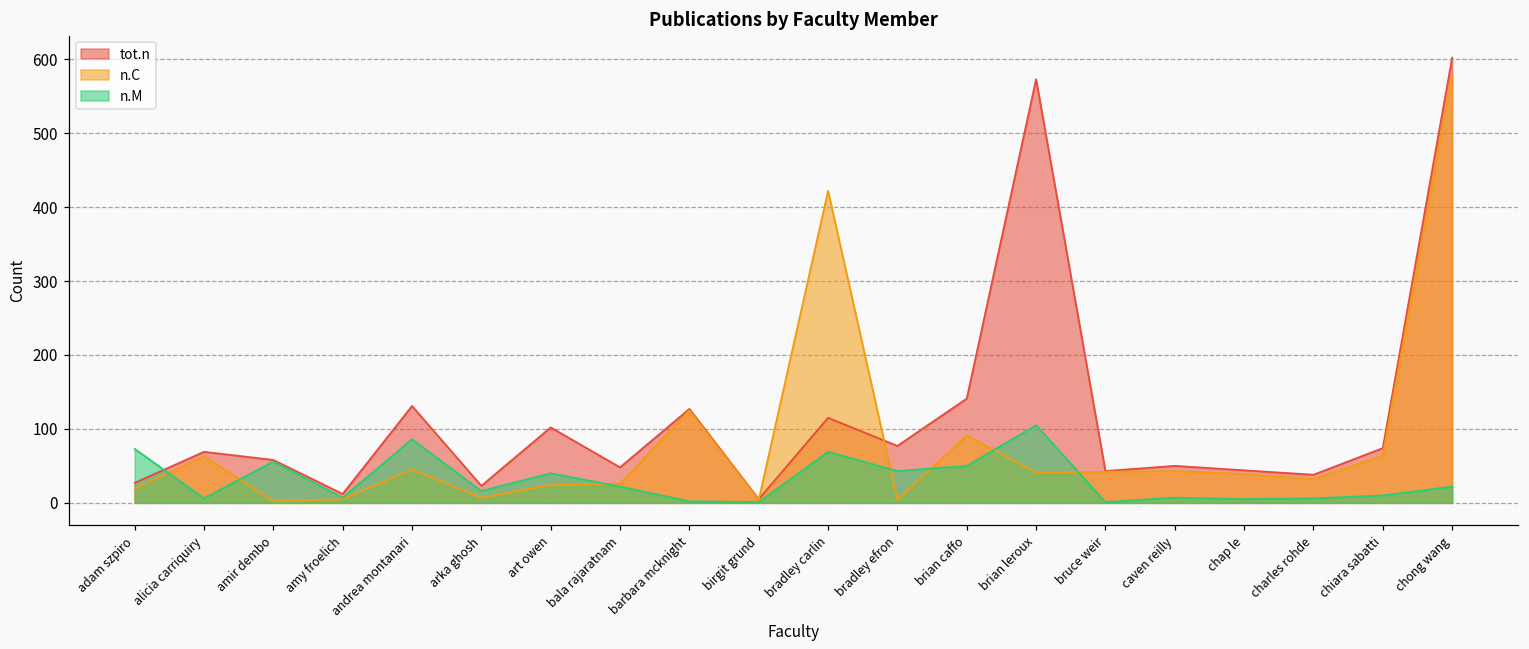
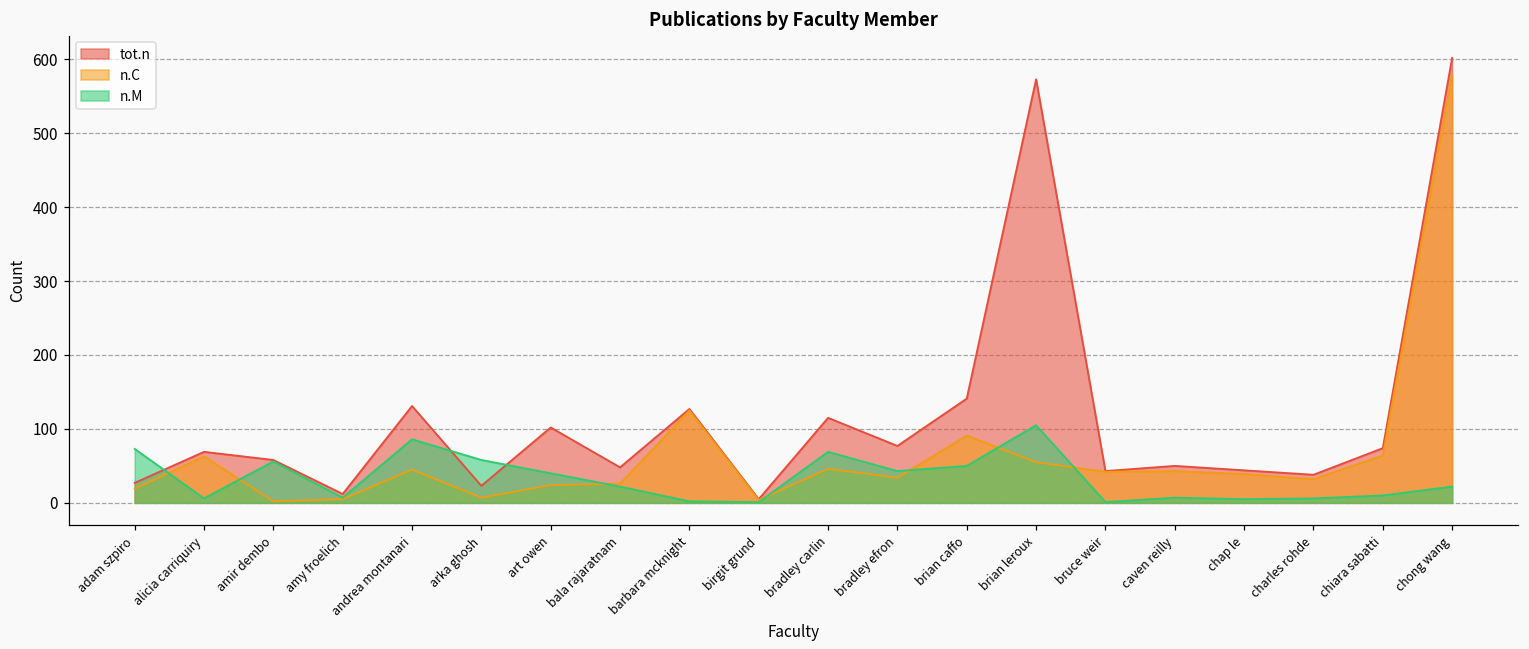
  {
    "tot.n": {
      "adam szpiro": 30,
      "alicia carriquiry": 70,
      "amy froelich": 10,
      "andrea montanari": 130,
      "arka ghosh": 20,
      "art owen": 100,
      "bala rajaratnam": 50,
      "bradley carlin": 120,
      "bradley efron": 80,
      "brian caffo": 140,
      "brian leroux": 570,
      "caven reilly": 50,
      "chap le": 40,
      "charles rohde": 40,
      "chiara sabatti": 70,
      "chong wang": 600
    },
    "n.C": {
      "adam szpiro": 20,
      "alicia carriquiry": 60,
      "amir dembo": 0,
      "andrea montanari": 50,
      "arka ghosh": 10,
      "art owen": 20,
      "bala rajaratnam": 30,
-     "bradley carlin": 420,
-     "bradley efron": 0,
+     "bradley carlin": 50,
+     "bradley efron": 30,
      "brian caffo": 90,
-     "brian leroux": 40,
+     "brian leroux": 60,
      "caven reilly": 40,
      "chap le": 40,
      "charles rohde": 30,
      "chiara sabatti": 60,
      "chong wang": 580
    },
    "n.M": {
      "adam szpiro": 70,
      "alicia carriquiry": 10,
      "andrea montanari": 90,
-     "arka ghosh": 20,
+     "arka ghosh": 60,
      "art owen": 40,
      "bala rajaratnam": 20,
      "barbara mcknight": 0,
      "bradley carlin": 70,
      "bradley efron": 40,
      "brian caffo": 50,
      "brian leroux": 110,
      "bruce weir": 0,
      "caven reilly": 10,
      "chap le": 10,
      "charles rohde": 10,
      "chiara sabatti": 10,
      "chong wang": 20
    }
  }
